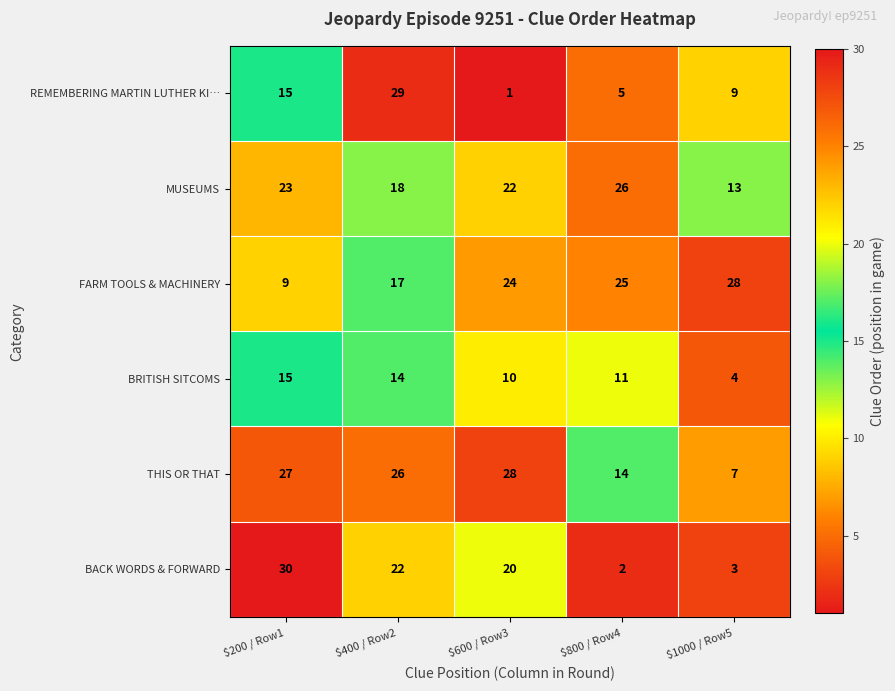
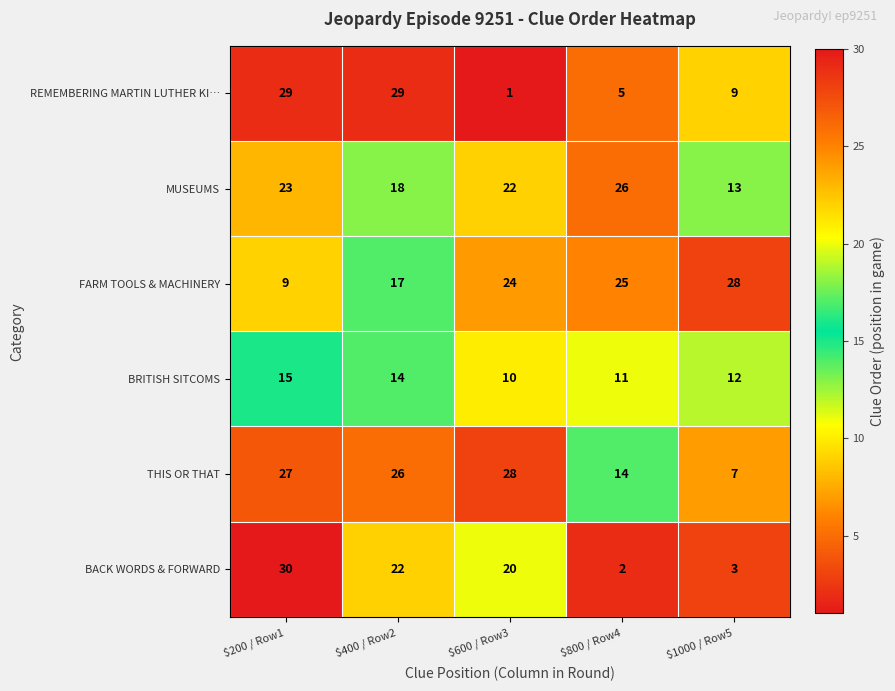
  {
    "REMEMBERING MARTIN LUTHER KI…": {
-     "$200 / Row1": 15,
+     "$200 / Row1": 29,
      "$400 / Row2": 29,
      "$600 / Row3": 1,
      "$800 / Row4": 5,
      "$1000 / Row5": 9
    },
    "MUSEUMS": {
      "$200 / Row1": 23,
      "$400 / Row2": 18,
      "$600 / Row3": 22,
      "$800 / Row4": 26,
      "$1000 / Row5": 13
    },
    "FARM TOOLS & MACHINERY": {
      "$200 / Row1": 9,
      "$400 / Row2": 17,
      "$600 / Row3": 24,
      "$800 / Row4": 25,
      "$1000 / Row5": 28
    },
    "BRITISH SITCOMS": {
      "$200 / Row1": 15,
      "$400 / Row2": 14,
      "$600 / Row3": 10,
      "$800 / Row4": 11,
-     "$1000 / Row5": 4
+     "$1000 / Row5": 12
    },
    "THIS OR THAT": {
      "$200 / Row1": 27,
      "$400 / Row2": 26,
      "$600 / Row3": 28,
      "$800 / Row4": 14,
      "$1000 / Row5": 7
    },
    "BACK WORDS & FORWARD": {
      "$200 / Row1": 30,
      "$400 / Row2": 22,
      "$600 / Row3": 20,
      "$800 / Row4": 2,
      "$1000 / Row5": 3
    }
  }
